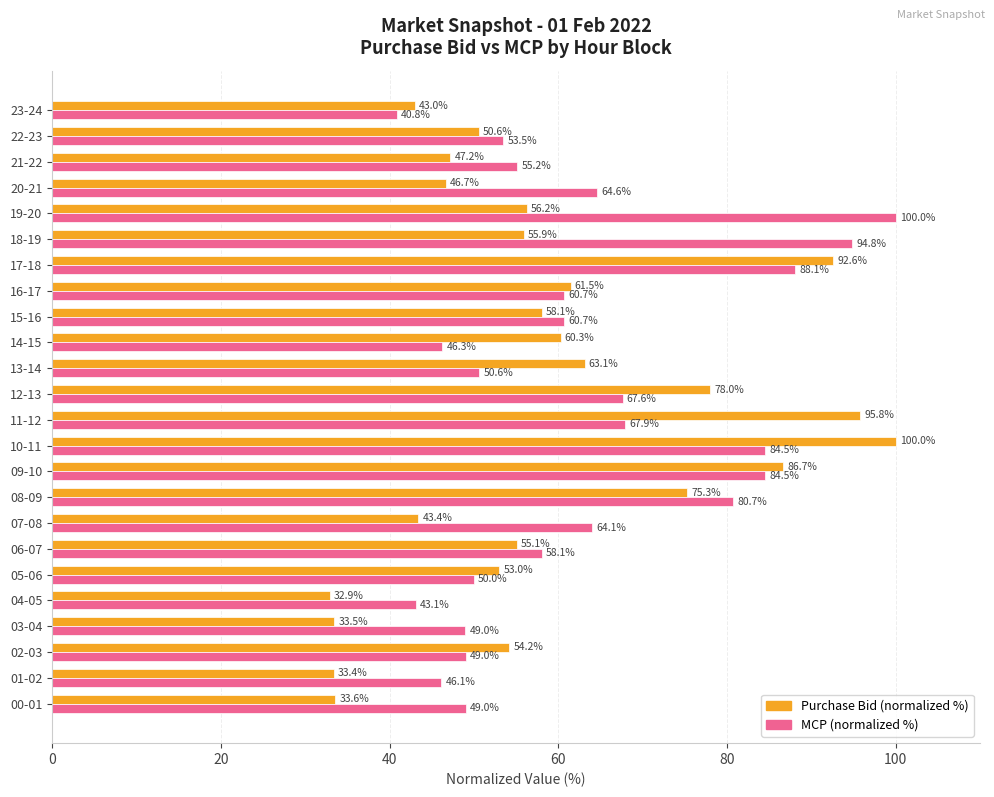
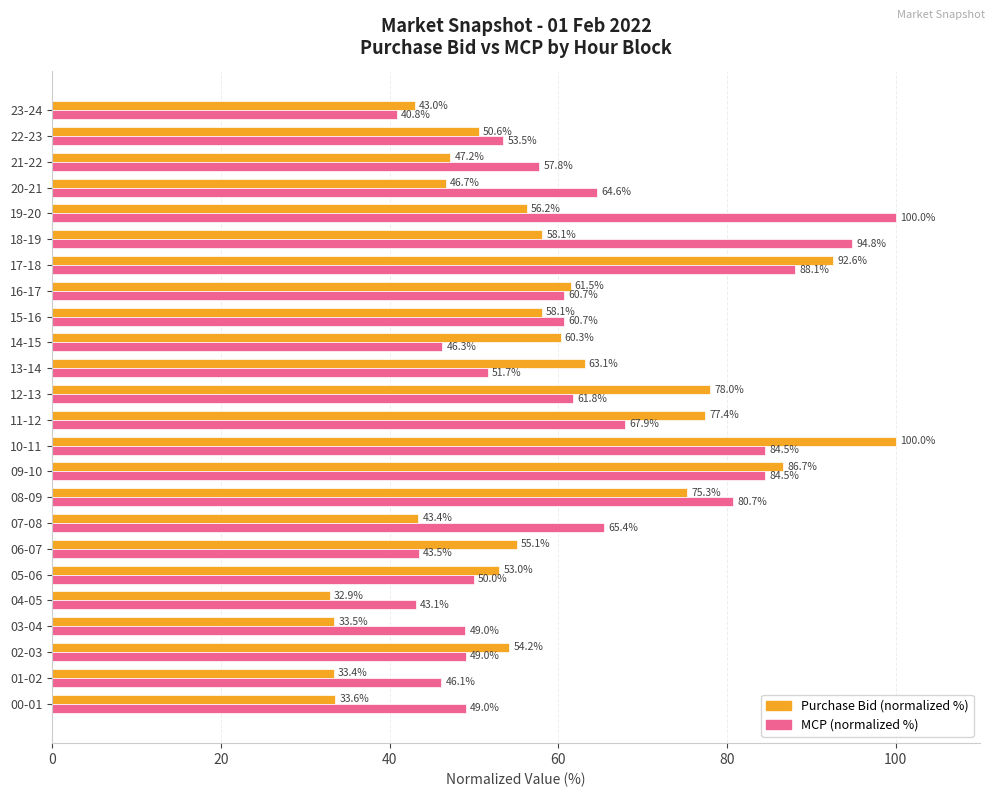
  {
    "Purchase Bid (normalized %)": {
      "23-24": "43.0%",
      "22-23": "50.6%",
      "21-22": "47.2%",
      "20-21": "46.7%",
      "19-20": "56.2%",
-     "18-19": "55.9%",
+     "18-19": "58.1%",
      "17-18": "92.6%",
      "16-17": "61.5%",
      "15-16": "58.1%",
      "14-15": "60.3%",
      "13-14": "63.1%",
      "12-13": "78.0%",
-     "11-12": "95.8%",
+     "11-12": "77.4%",
      "10-11": "100.0%",
      "09-10": "86.7%",
      "08-09": "75.3%",
      "07-08": "43.4%",
      "06-07": "55.1%",
      "05-06": "53.0%",
      "04-05": "32.9%",
      "03-04": "33.5%",
      "02-03": "54.2%",
      "01-02": "33.4%",
      "00-01": "33.6%"
    },
    "MCP (normalized %)": {
      "23-24": "40.8%",
      "22-23": "53.5%",
-     "21-22": "55.2%",
+     "21-22": "57.8%",
      "20-21": "64.6%",
      "19-20": "100.0%",
      "18-19": "94.8%",
      "17-18": "88.1%",
      "16-17": "60.7%",
      "15-16": "60.7%",
      "14-15": "46.3%",
-     "13-14": "50.6%",
-     "12-13": "67.6%",
+     "13-14": "51.7%",
+     "12-13": "61.8%",
      "11-12": "67.9%",
      "10-11": "84.5%",
      "09-10": "84.5%",
      "08-09": "80.7%",
-     "07-08": "64.1%",
-     "06-07": "58.1%",
+     "07-08": "65.4%",
+     "06-07": "43.5%",
      "05-06": "50.0%",
      "04-05": "43.1%",
      "03-04": "49.0%",
      "02-03": "49.0%",
      "01-02": "46.1%",
      "00-01": "49.0%"
    }
  }
